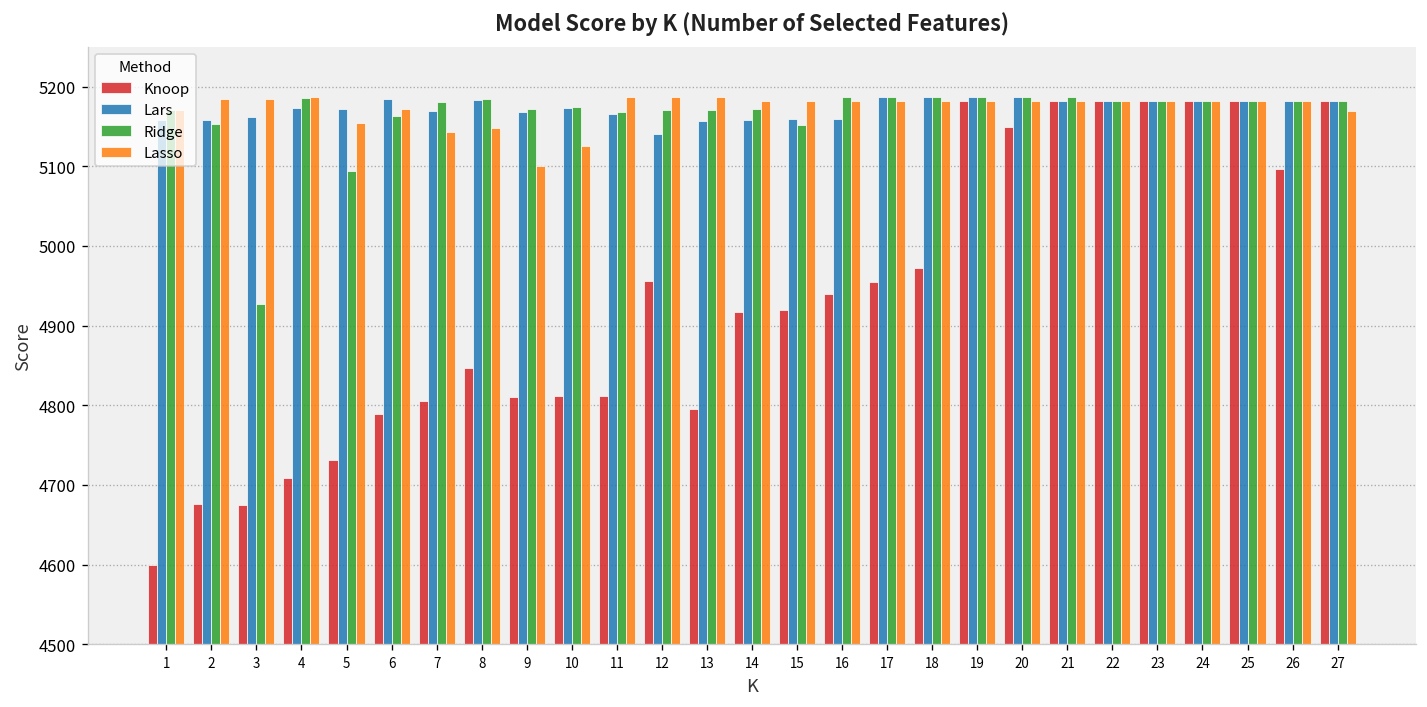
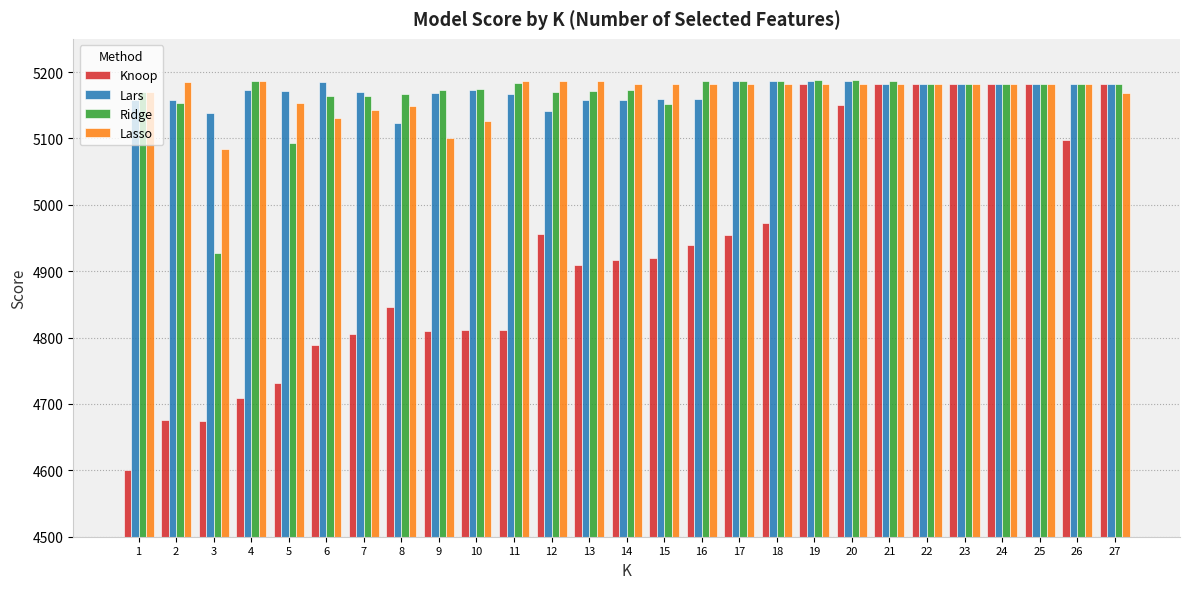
  {
    "Knoop": {
      "1": 4600,
      "2": 4680,
      "3": 4670,
      "4": 4710,
      "5": 4730,
      "6": 4790,
      "7": 4810,
      "8": 4850,
      "9": 4810,
      "10": 4810,
      "11": 4810,
      "12": 4960,
-     "13": 4790,
+     "13": 4910,
      "14": 4920,
      "15": 4920,
      "16": 4940,
      "17": 4950,
      "18": 4970,
      "19": 5180,
      "20": 5150,
      "21": 5180,
      "22": 5180,
      "23": 5180,
      "24": 5180,
      "25": 5180,
      "26": 5100,
      "27": 5180
    },
    "Lars": {
      "2": 5160,
-     "3": 5160,
+     "3": 5140,
      "4": 5170,
      "5": 5170,
      "6": 5180,
      "7": 5170,
-     "8": 5180,
+     "8": 5120,
      "9": 5170,
      "10": 5170,
      "11": 5170,
      "12": 5140,
      "13": 5160,
      "14": 5160,
      "15": 5160,
      "16": 5160,
      "17": 5190,
      "18": 5190,
      "19": 5190,
      "20": 5190,
      "21": 5180,
      "22": 5180,
      "23": 5180,
      "24": 5180,
      "25": 5180,
      "26": 5180,
      "27": 5180
    },
    "Ridge": {
      "2": 5150,
      "3": 4930,
      "4": 5190,
      "5": 5090,
      "6": 5160,
-     "7": 5180,
-     "8": 5180,
+     "7": 5160,
+     "8": 5170,
      "9": 5170,
      "10": 5170,
-     "11": 5170,
+     "11": 5180,
      "12": 5170,
      "13": 5170,
      "14": 5170,
      "15": 5150,
      "16": 5190,
      "17": 5190,
      "18": 5190,
      "19": 5190,
      "20": 5190,
      "21": 5190,
      "22": 5180,
      "23": 5180,
      "24": 5180,
      "25": 5180,
      "26": 5180,
      "27": 5180
    },
    "Lasso": {
      "2": 5180,
-     "3": 5180,
+     "3": 5080,
      "4": 5190,
      "5": 5150,
-     "6": 5170,
+     "6": 5130,
      "7": 5140,
      "8": 5150,
      "9": 5100,
      "10": 5130,
      "11": 5190,
      "12": 5190,
      "13": 5190,
      "14": 5180,
      "15": 5180,
      "16": 5180,
      "17": 5180,
      "18": 5180,
      "19": 5180,
      "20": 5180,
      "21": 5180,
      "22": 5180,
      "23": 5180,
      "24": 5180,
      "25": 5180,
      "26": 5180,
      "27": 5170
    }
  }
